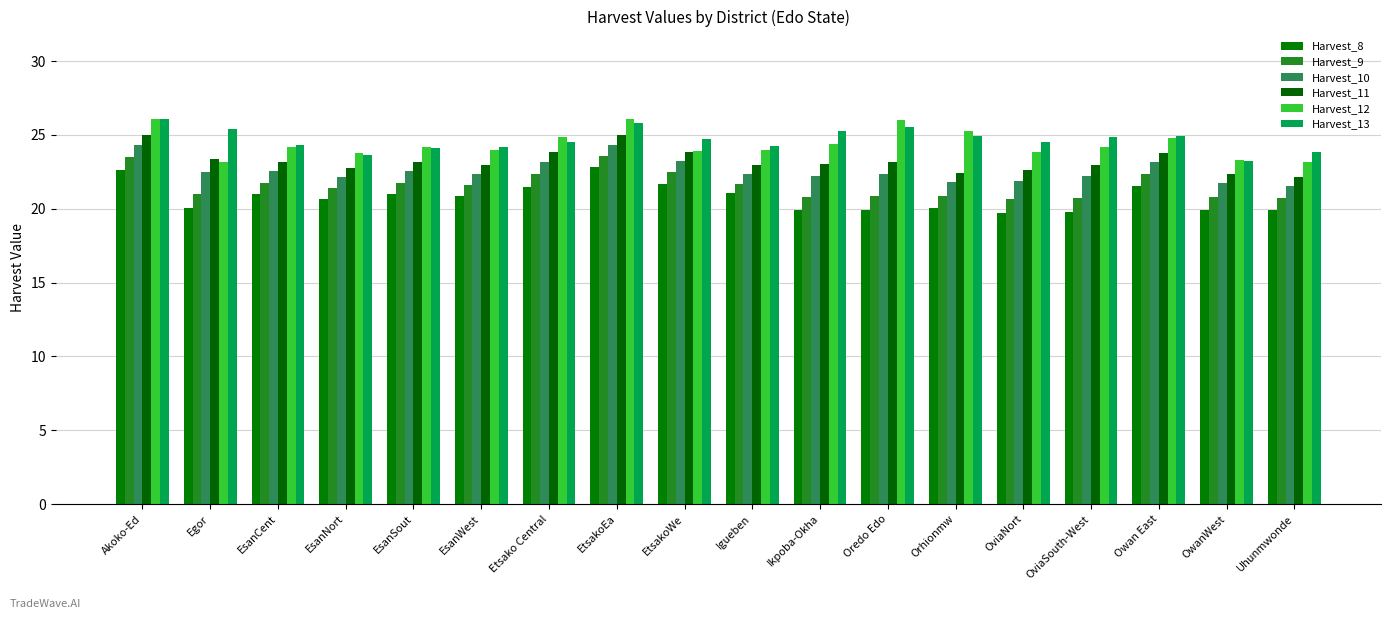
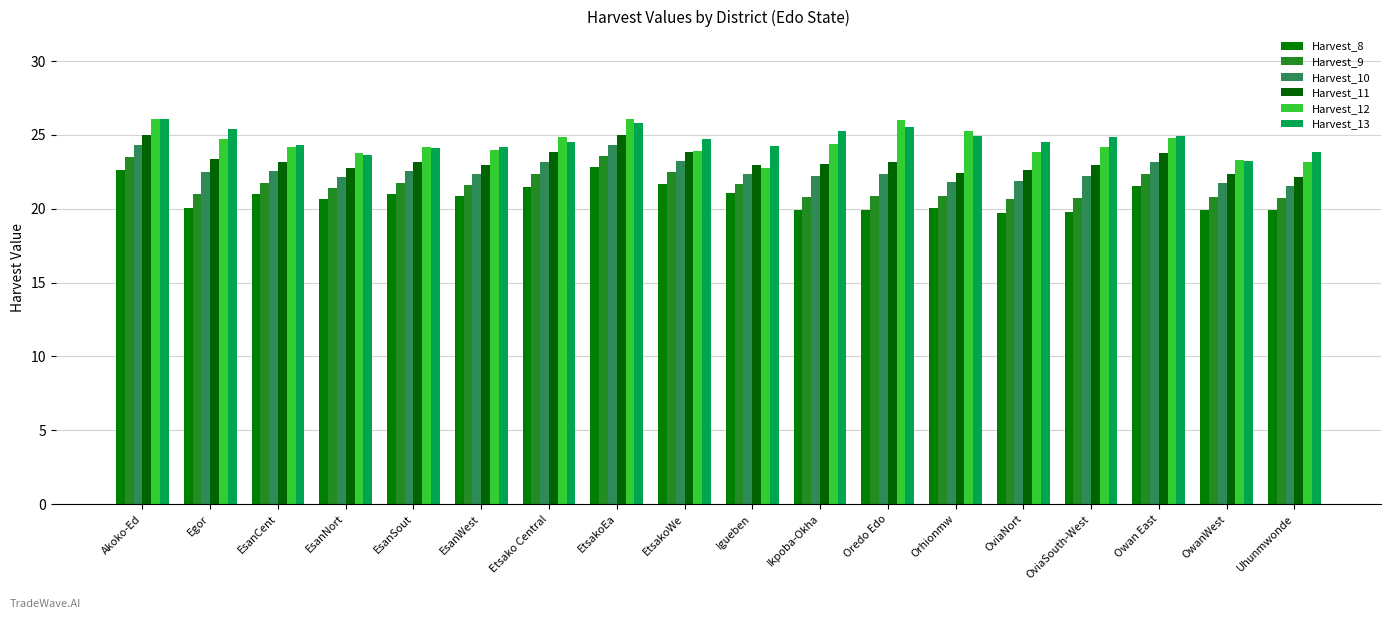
  {
    "Harvest_12": {
      "Akoko-Ed": 26.1,
-     "Egor": 23.2,
+     "Egor": 24.7,
      "EsanCent": 24.2,
      "EsanNort": 23.8,
      "EsanSout": 24.2,
      "EsanWest": 24.0,
      "Etsako Central": 24.9,
      "EtsakoEa": 26.1,
      "EtsakoWe": 23.9,
-     "Igueben": 24.0,
+     "Igueben": 22.8,
      "Ikpoba-Okha": 24.4,
      "Oredo Edo": 26.0,
      "Orhionmw": 25.3,
      "OviaNort": 23.8,
      "OviaSouth-West": 24.2,
      "Owan East": 24.8,
      "OwanWest": 23.3,
      "Uhunmwonde": 23.2
    }
  }
